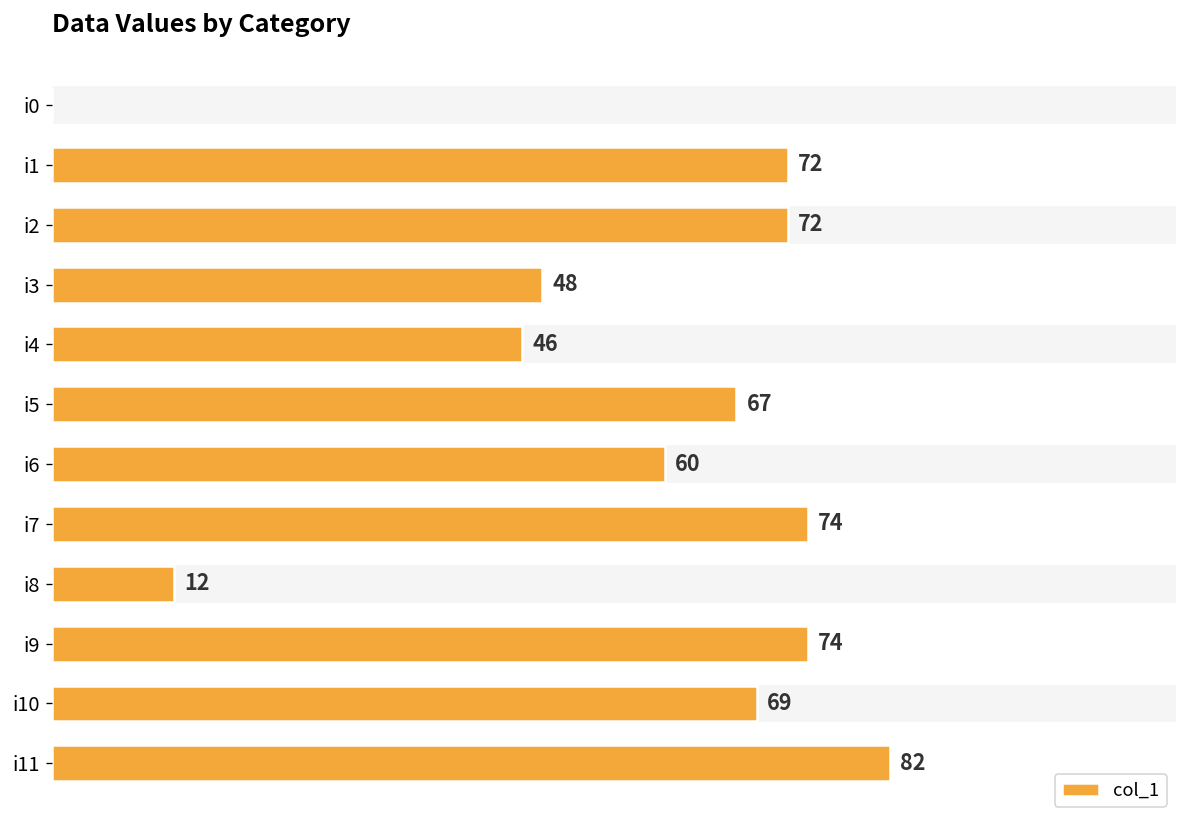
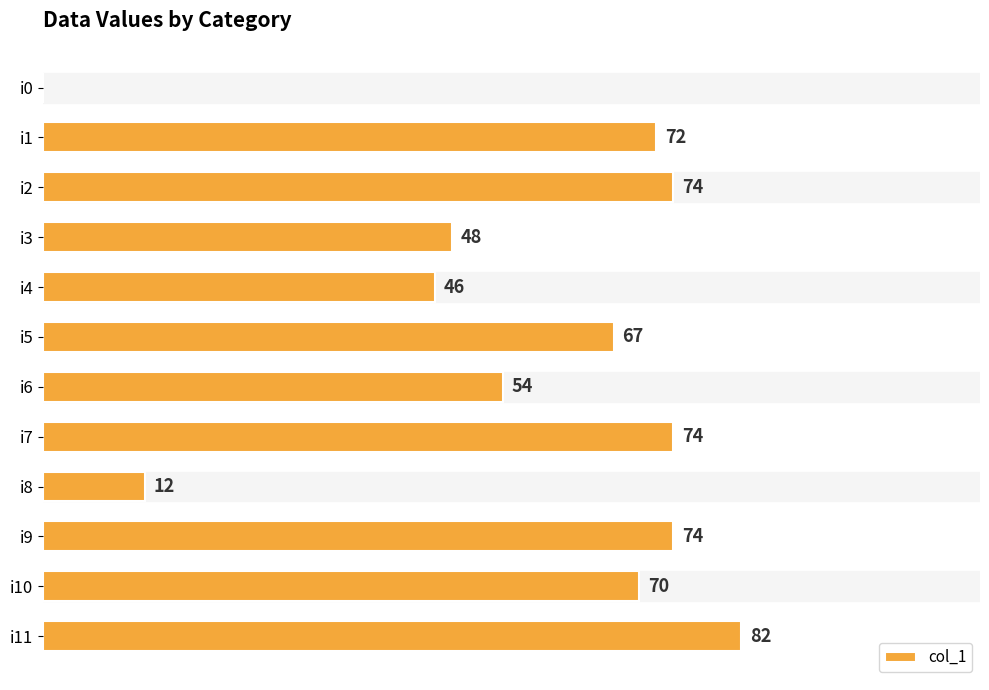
  {
    "i1": 72,
-   "i2": 72,
+   "i2": 74,
    "i3": 48,
    "i4": 46,
    "i5": 67,
-   "i6": 60,
+   "i6": 54,
    "i7": 74,
    "i8": 12,
    "i9": 74,
-   "i10": 69,
+   "i10": 70,
    "i11": 82
  }
